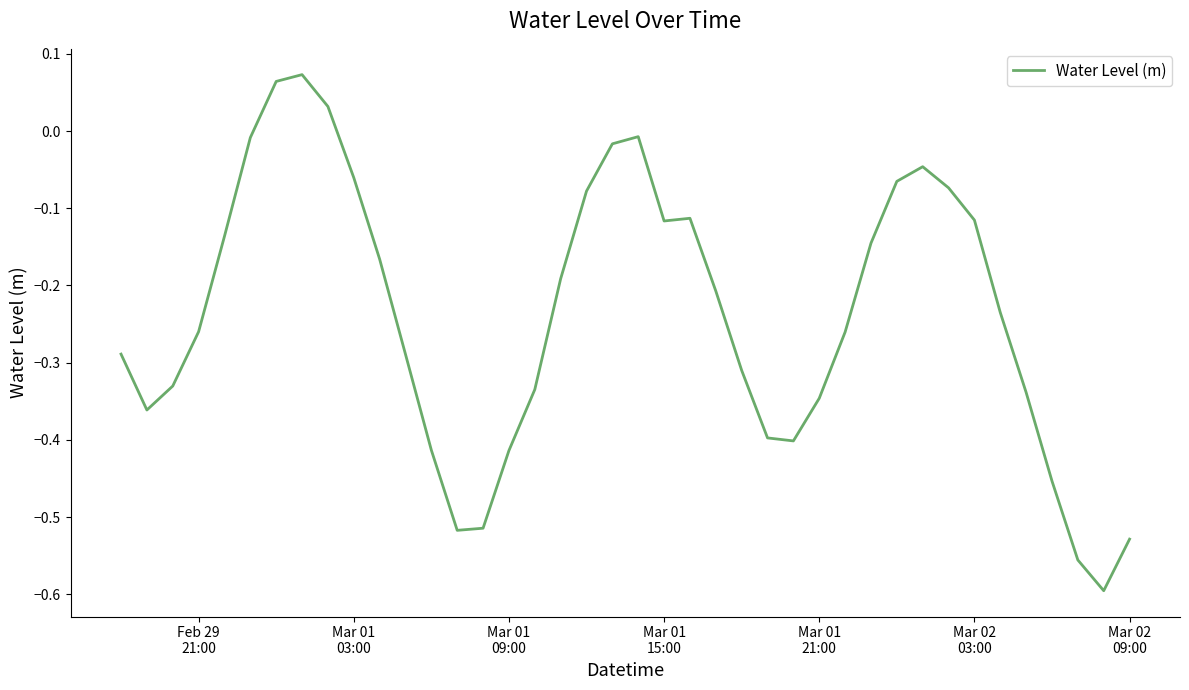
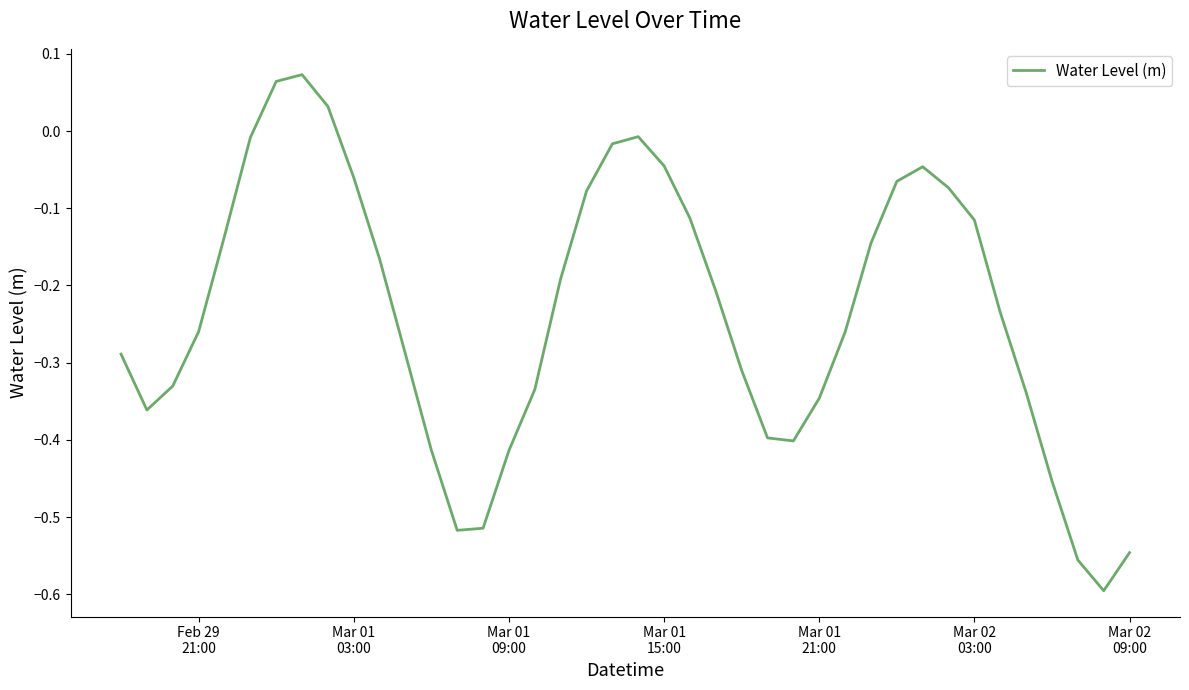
  {
    "Feb 29 21:00": -0.26,
    "Mar 01 03:00": -0.06,
    "Mar 01 09:00": -0.41,
-   "Mar 01 15:00": -0.12,
+   "Mar 01 15:00": -0.05,
    "Mar 01 21:00": -0.35,
    "Mar 02 03:00": -0.12,
-   "Mar 02 09:00": -0.53
+   "Mar 02 09:00": -0.55
  }
